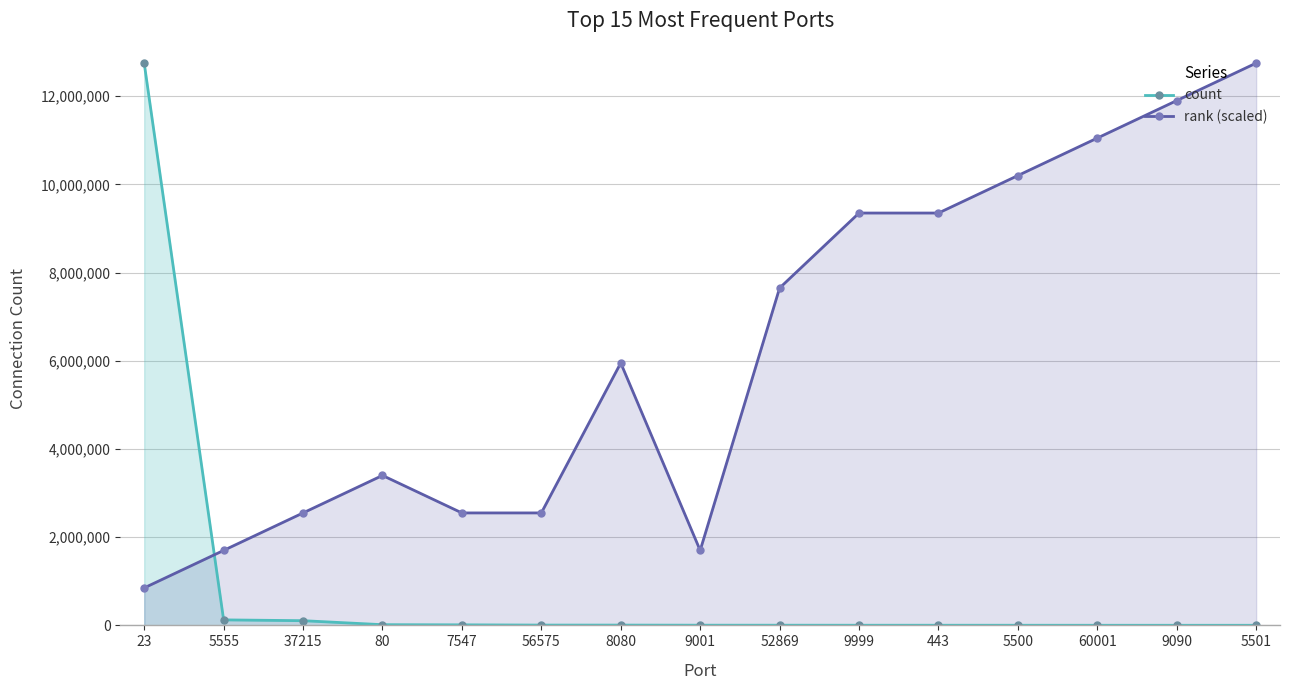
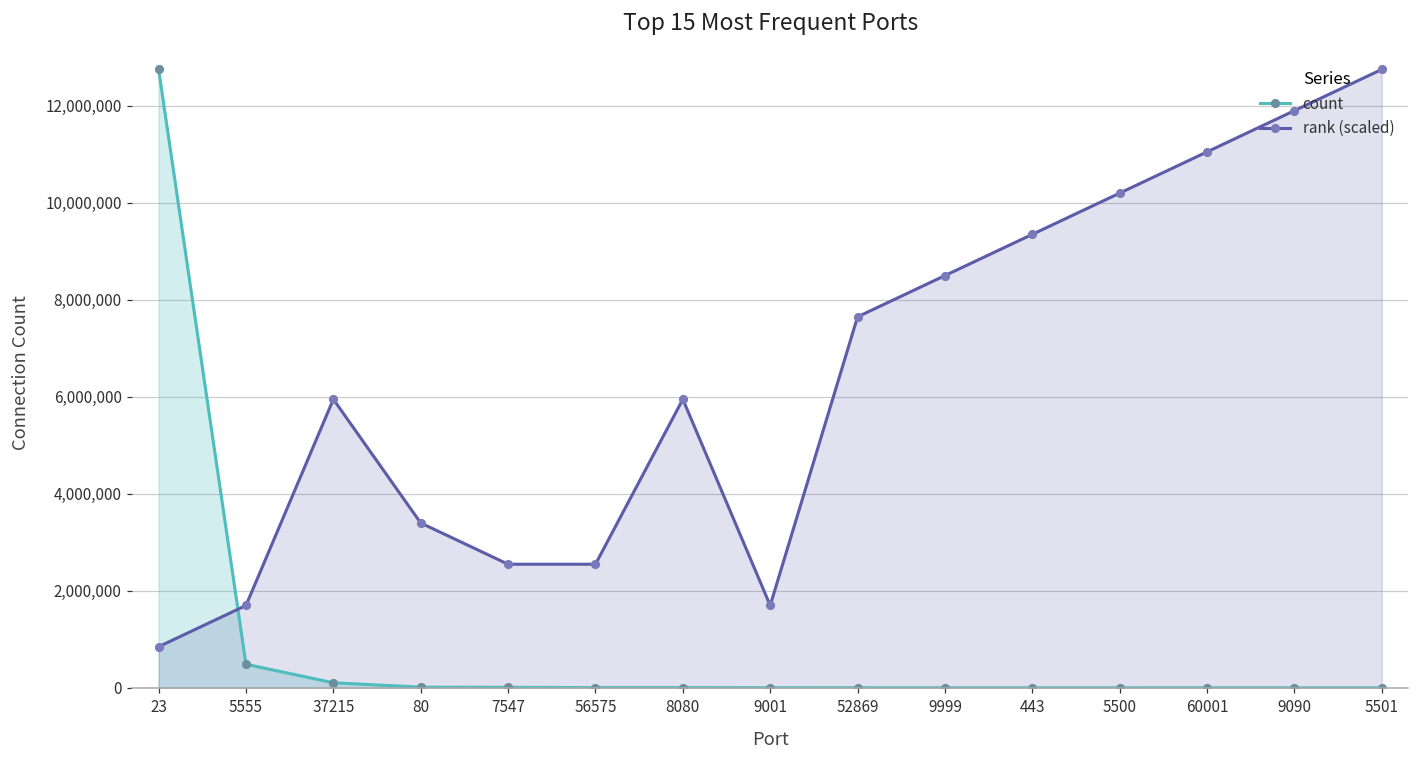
  {
    "count": {
      "23": "12,700,000",
-     "5555": "100,000",
+     "5555": "500,000",
      "37215": "100,000",
      "80": "0",
      "7547": "0",
      "56575": "0",
      "8080": "0",
      "9001": "0",
      "52869": "0",
      "9999": "0",
      "443": "0",
      "5500": "0",
      "60001": "0",
      "9090": "0",
      "5501": "0"
    },
    "rank (scaled)": {
      "23": "800,000",
      "5555": "1,700,000",
-     "37215": "2,500,000",
+     "37215": "5,900,000",
      "80": "3,400,000",
      "7547": "2,500,000",
      "56575": "2,500,000",
      "8080": "5,900,000",
      "9001": "1,700,000",
      "52869": "7,600,000",
-     "9999": "9,300,000",
+     "9999": "8,500,000",
      "443": "9,300,000",
      "5500": "10,200,000",
      "60001": "11,000,000",
      "9090": "11,900,000",
      "5501": "12,700,000"
    }
  }
